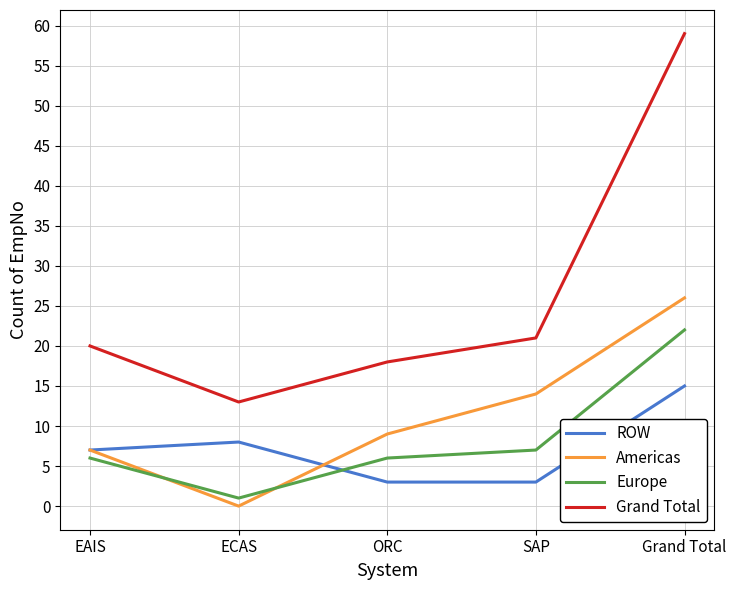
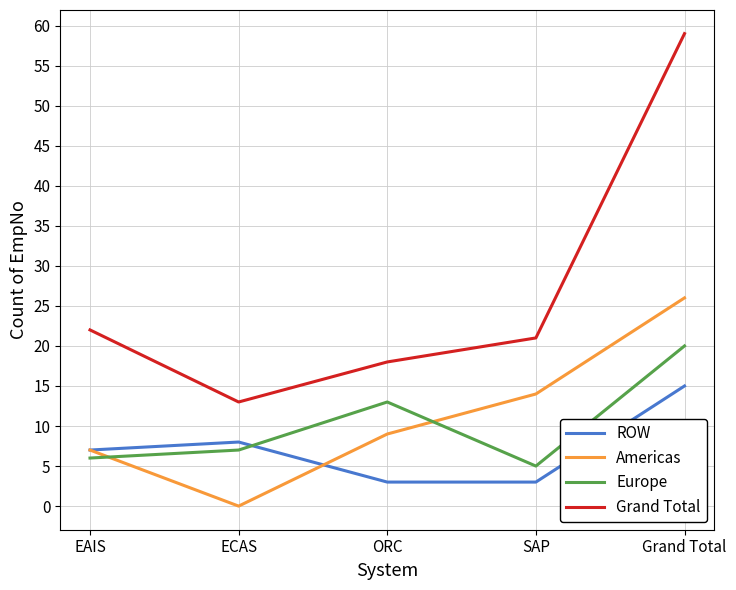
  {
    "ROW": {
      "ECAS": 8,
      "ORC": 3,
      "SAP": 3,
      "Grand Total": 15
    },
    "Americas": {
      "ECAS": 0,
      "ORC": 9,
      "SAP": 14,
      "Grand Total": 26
    },
    "Europe": {
      "EAIS": 6,
-     "ECAS": 1,
-     "ORC": 6,
-     "SAP": 7,
-     "Grand Total": 22
+     "ECAS": 7,
+     "ORC": 13,
+     "SAP": 5,
+     "Grand Total": 20
    },
    "Grand Total": {
-     "EAIS": 20,
+     "EAIS": 22,
      "ECAS": 13,
      "ORC": 18,
      "SAP": 21,
      "Grand Total": 59
    }
  }
